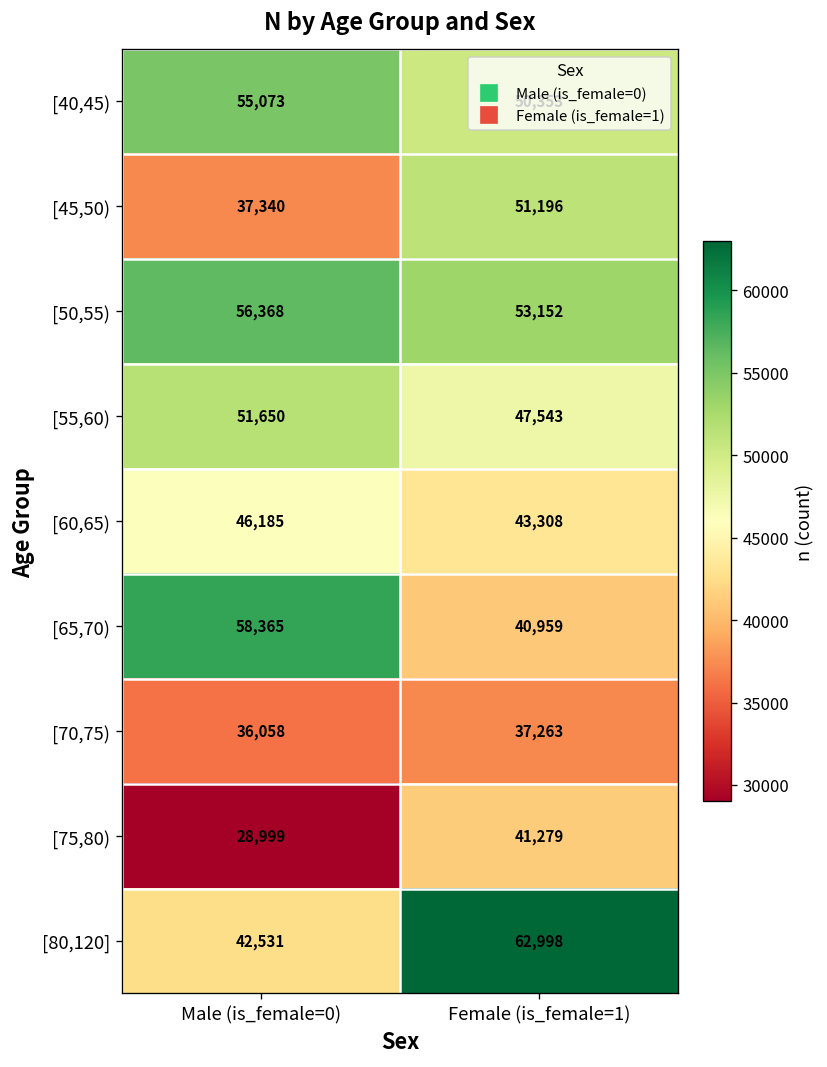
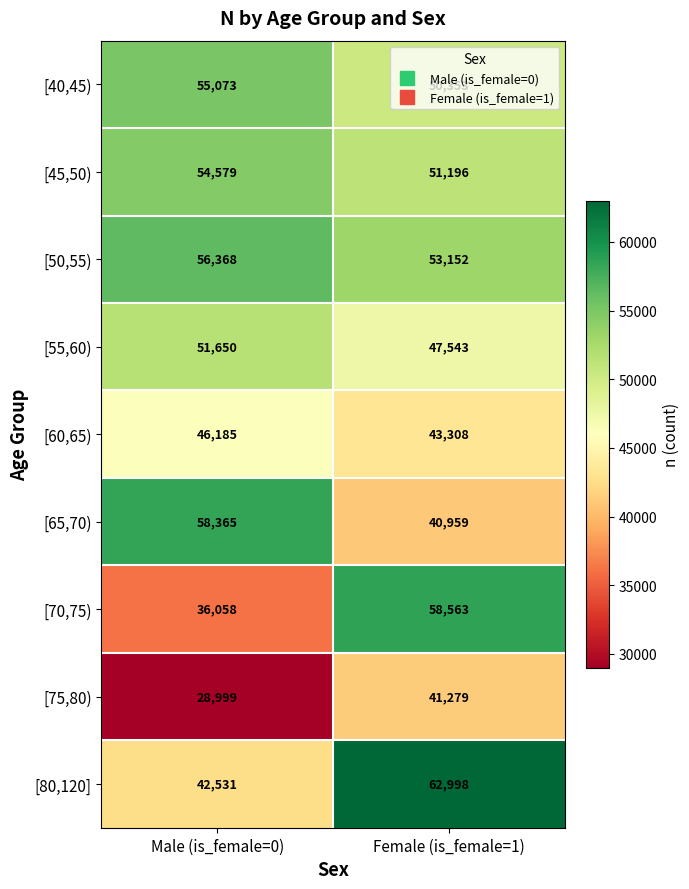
  {
    "[40,45)": {
      "Male (is_female=0)": "55,073"
    },
    "[45,50)": {
-     "Male (is_female=0)": "37,340",
+     "Male (is_female=0)": "54,579",
      "Female (is_female=1)": "51,196"
    },
    "[50,55)": {
      "Male (is_female=0)": "56,368",
      "Female (is_female=1)": "53,152"
    },
    "[55,60)": {
      "Male (is_female=0)": "51,650",
      "Female (is_female=1)": "47,543"
    },
    "[60,65)": {
      "Male (is_female=0)": "46,185",
      "Female (is_female=1)": "43,308"
    },
    "[65,70)": {
      "Male (is_female=0)": "58,365",
      "Female (is_female=1)": "40,959"
    },
    "[70,75)": {
      "Male (is_female=0)": "36,058",
-     "Female (is_female=1)": "37,263"
+     "Female (is_female=1)": "58,563"
    },
    "[75,80)": {
      "Male (is_female=0)": "28,999",
      "Female (is_female=1)": "41,279"
    },
    "[80,120]": {
      "Male (is_female=0)": "42,531",
      "Female (is_female=1)": "62,998"
    }
  }
